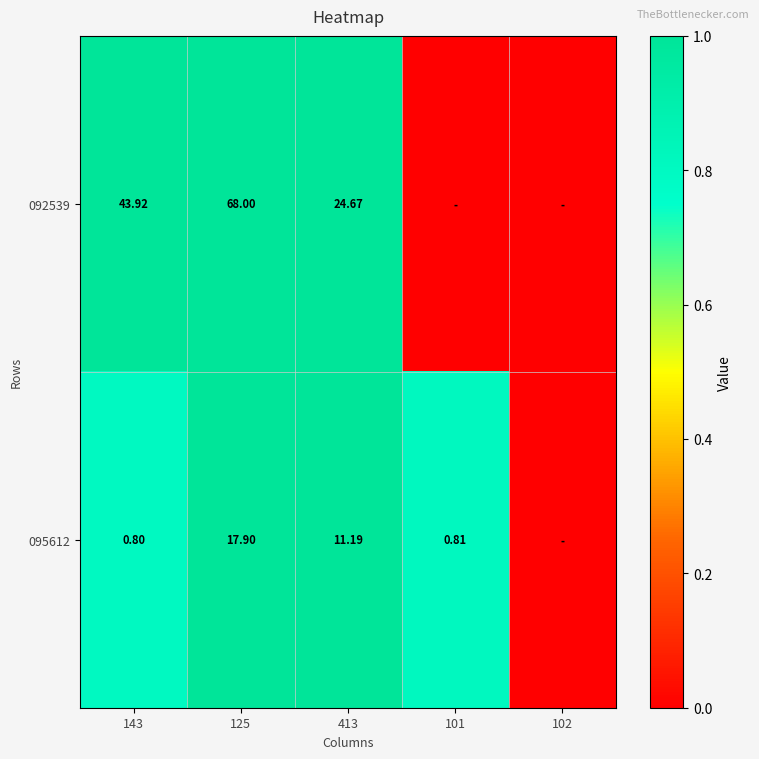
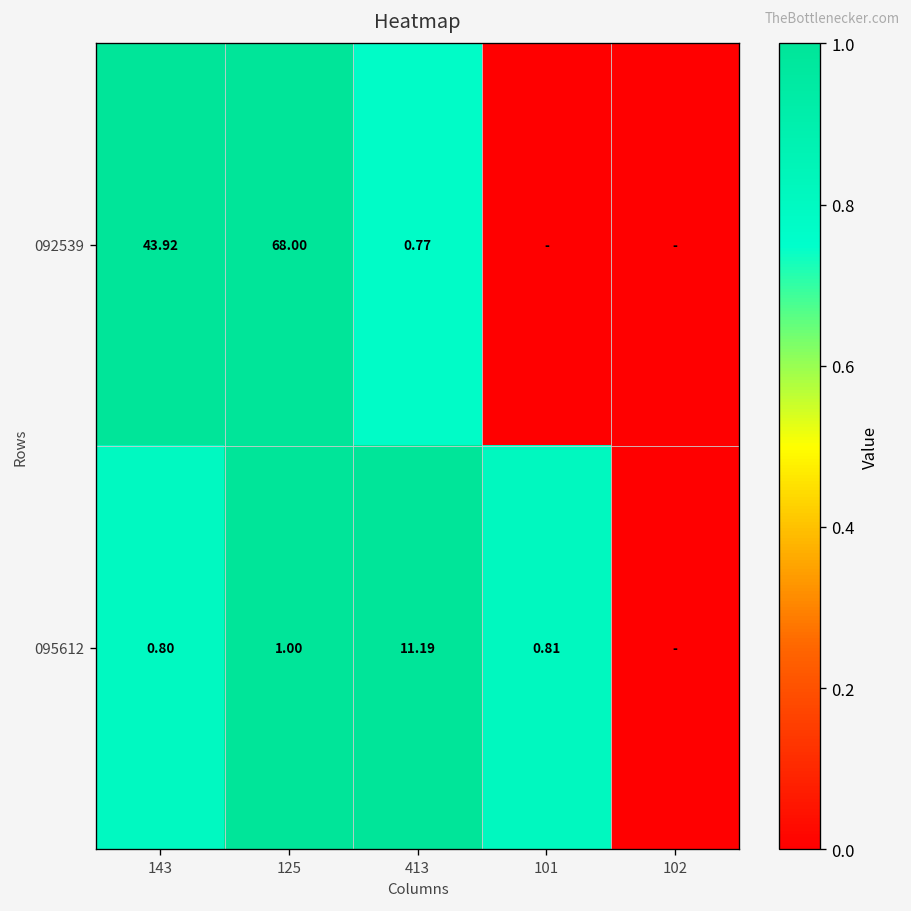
  {
    "092539": {
      "143": 43.92,
      "125": 68.00,
-     "413": 24.67
+     "413": 0.77
    },
    "095612": {
      "143": 0.80,
-     "125": 17.90,
+     "125": 1.00,
      "413": 11.19,
      "101": 0.81
    }
  }
